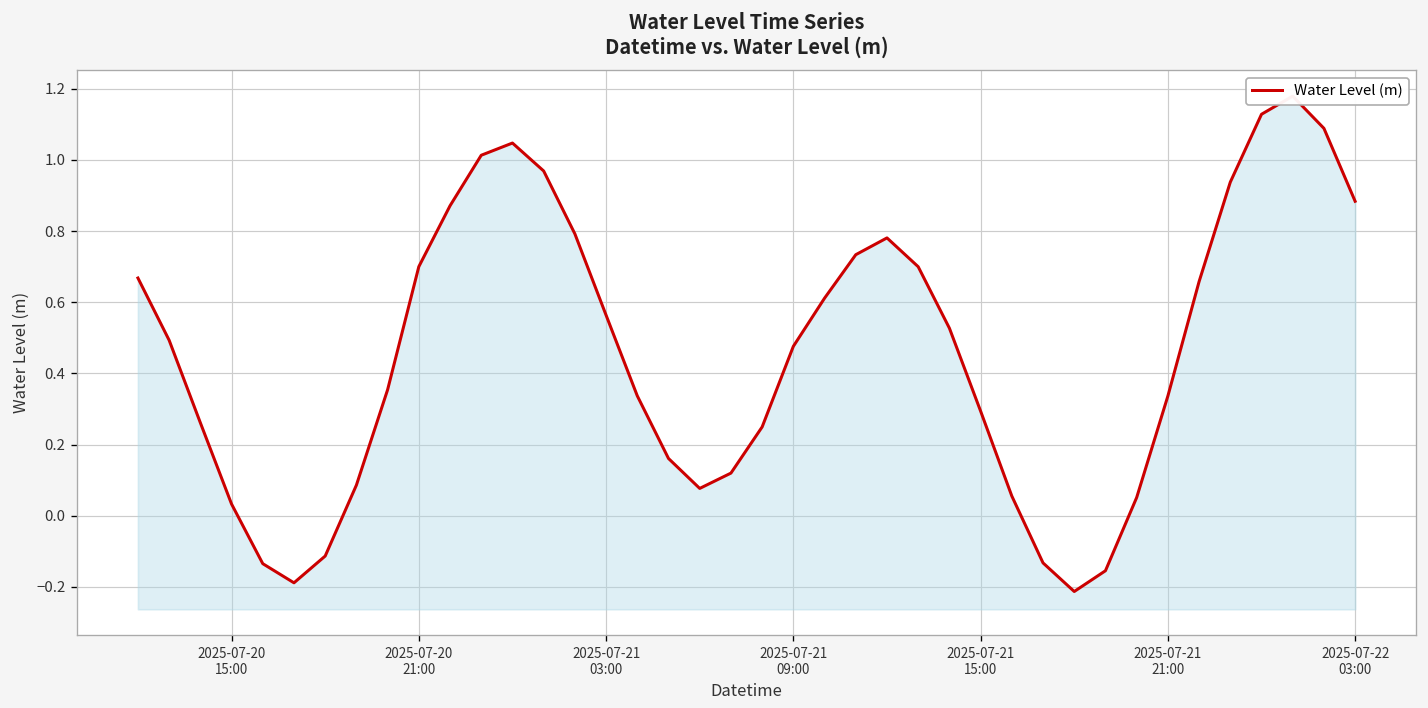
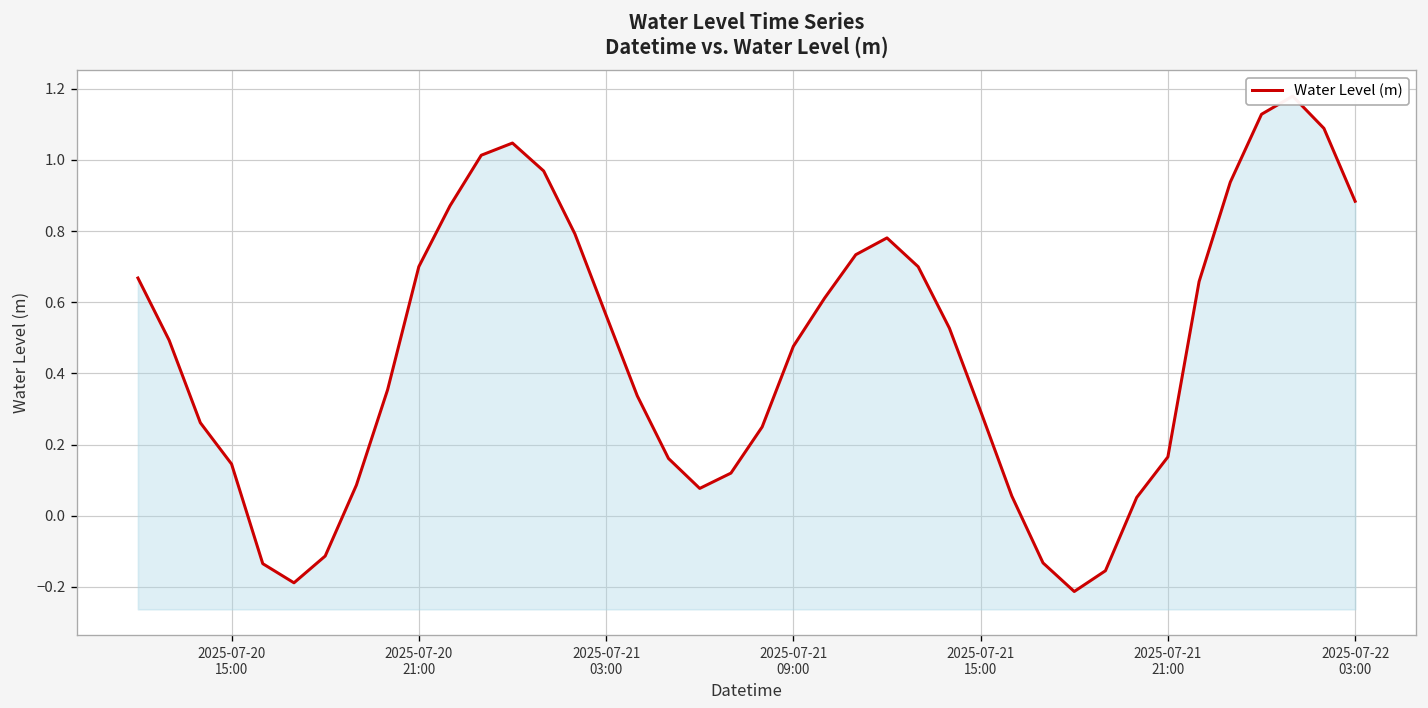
  {
-   "2025-07-20 15:00": 0.03,
+   "2025-07-20 15:00": 0.15,
    "2025-07-20 21:00": 0.70,
    "2025-07-21 03:00": 0.56,
    "2025-07-21 09:00": 0.48,
    "2025-07-21 15:00": 0.29,
-   "2025-07-21 21:00": 0.34,
+   "2025-07-21 21:00": 0.17,
    "2025-07-22 03:00": 0.88
  }
